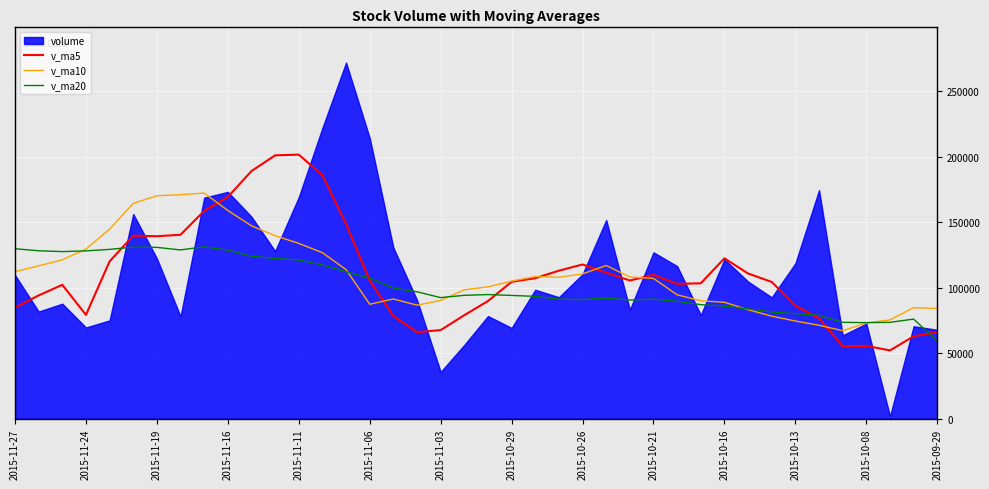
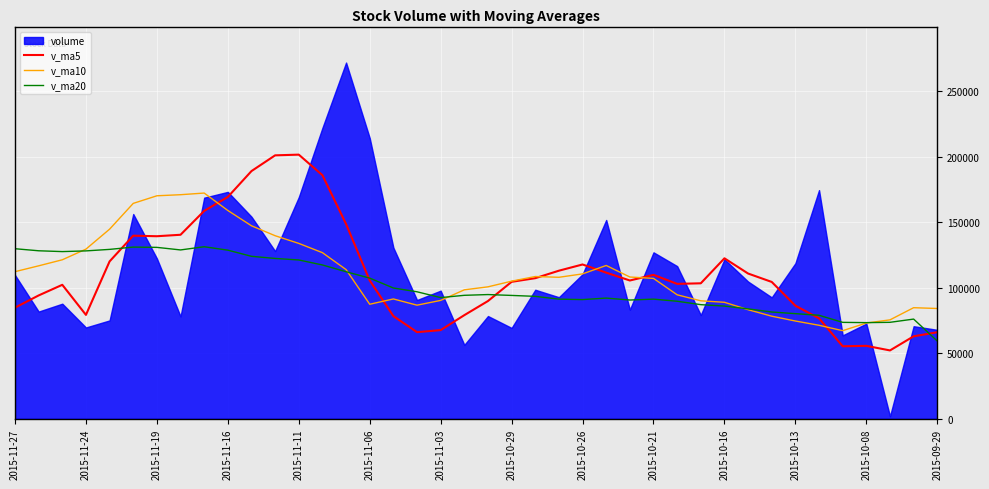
  {
    "v_ma5": {
      "2015-11-27": 85000,
      "2015-11-24": 79000,
      "2015-11-19": 139000,
      "2015-11-16": 169000,
      "2015-11-11": 202000,
      "2015-11-03": 68000,
      "2015-10-26": 118000,
      "2015-10-21": 110000,
      "2015-10-13": 86000,
      "2015-10-08": 56000
    },
    "volume": {
      "2015-11-27": 110000,
      "2015-11-24": 70000,
      "2015-11-19": 122000,
      "2015-11-16": 173000,
      "2015-11-11": 169000,
      "2015-11-06": 214000,
-     "2015-11-03": 36000,
+     "2015-11-03": 98000,
      "2015-10-29": 69000,
      "2015-10-21": 127000,
      "2015-10-13": 119000
    },
    "v_ma10": {
      "2015-11-27": 112000,
      "2015-11-19": 170000,
      "2015-11-16": 159000,
      "2015-11-11": 134000,
      "2015-11-06": 87000,
      "2015-11-03": 90000,
      "2015-10-21": 107000,
      "2015-10-16": 89000,
      "2015-10-13": 75000,
      "2015-09-29": 84000
    },
    "v_ma20": {
      "2015-11-27": 130000,
      "2015-11-19": 131000,
      "2015-11-16": 129000,
      "2015-11-11": 121000,
      "2015-11-03": 93000,
      "2015-10-29": 94000,
      "2015-10-26": 91000,
      "2015-10-21": 91000,
      "2015-10-16": 86000,
      "2015-10-13": 80000,
      "2015-09-29": 59000
    }
  }
